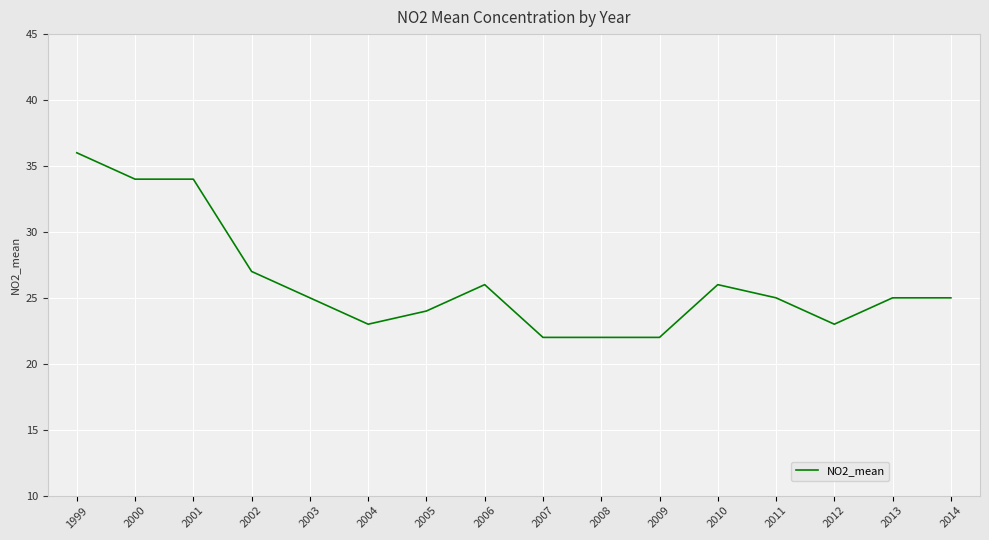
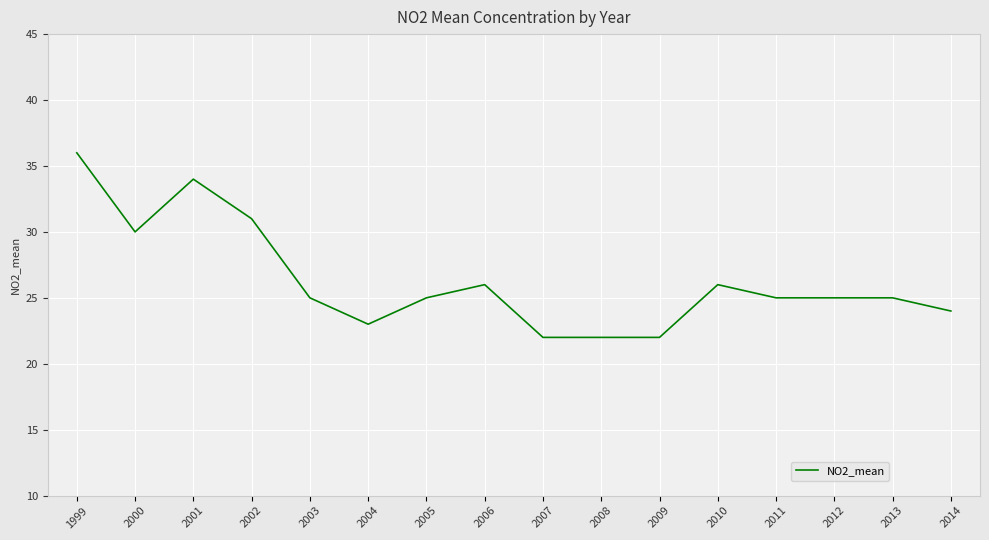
  {
    "1999": 36,
-   "2000": 34,
+   "2000": 30,
    "2001": 34,
-   "2002": 27,
+   "2002": 31,
    "2003": 25,
    "2004": 23,
-   "2005": 24,
+   "2005": 25,
    "2006": 26,
    "2007": 22,
    "2008": 22,
    "2009": 22,
    "2010": 26,
    "2011": 25,
-   "2012": 23,
+   "2012": 25,
    "2013": 25,
-   "2014": 25
+   "2014": 24
  }
